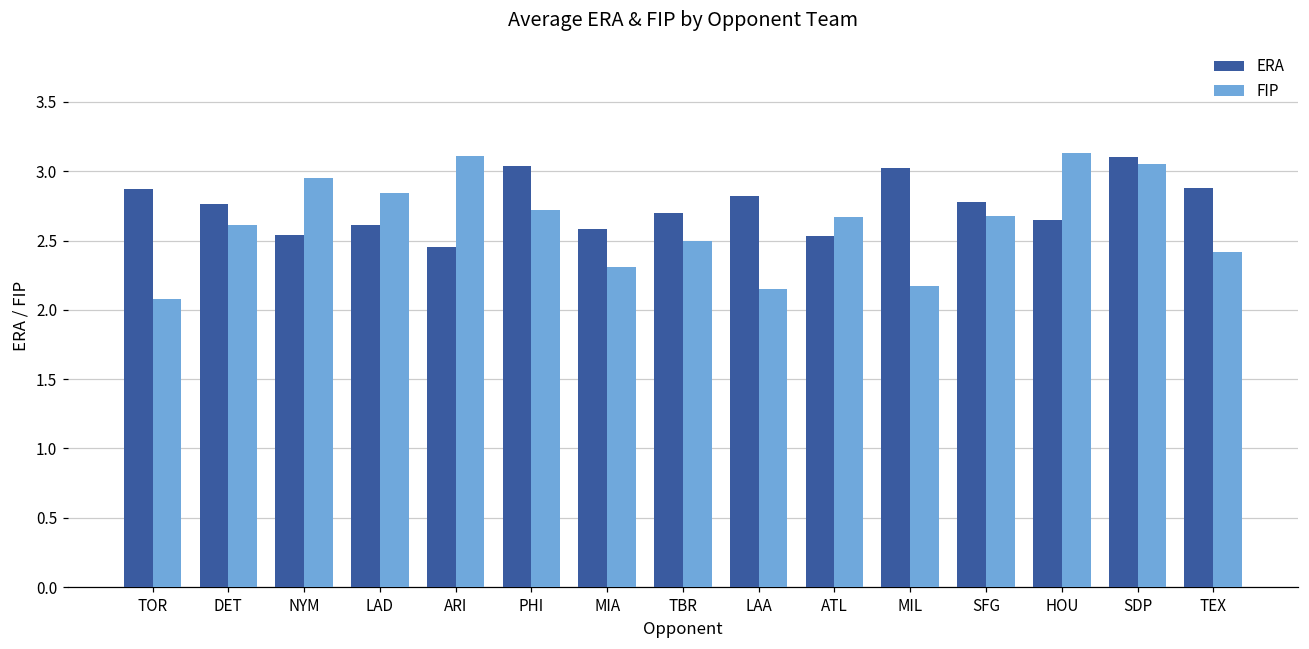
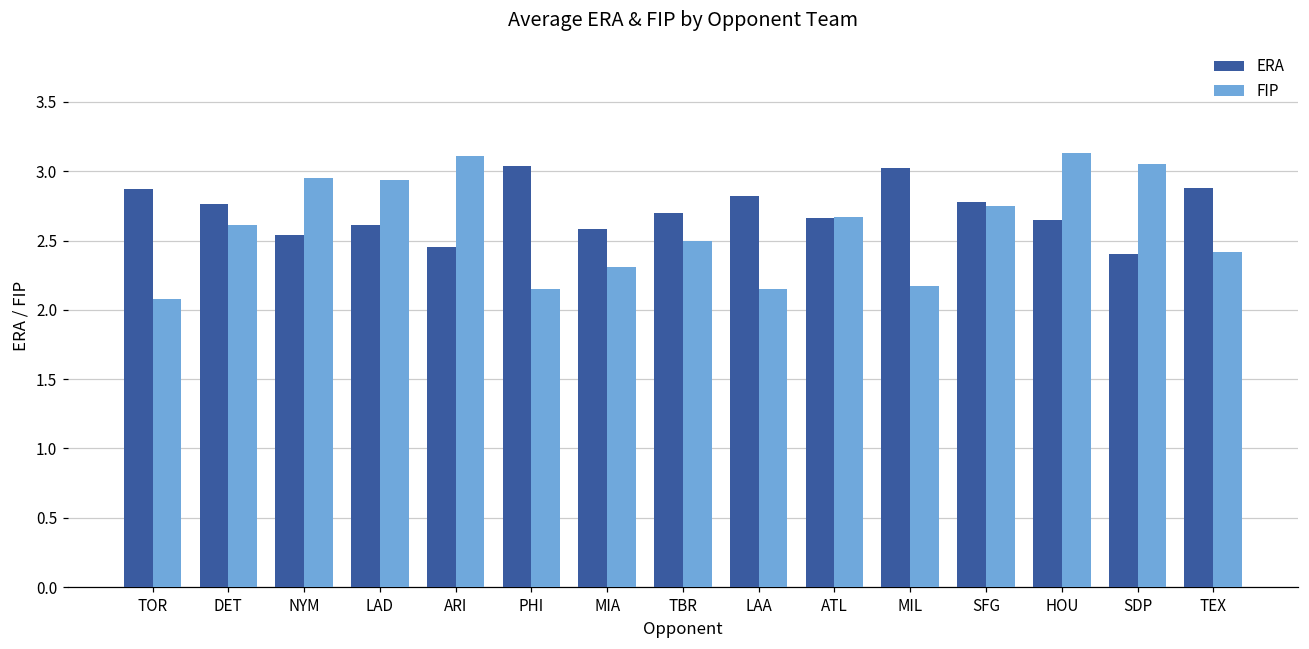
  {
    "ERA": {
      "TOR": 2.87,
      "DET": 2.76,
      "NYM": 2.54,
      "LAD": 2.61,
      "ARI": 2.45,
      "PHI": 3.04,
      "MIA": 2.58,
      "TBR": 2.70,
      "LAA": 2.82,
-     "ATL": 2.53,
+     "ATL": 2.66,
      "MIL": 3.02,
      "SFG": 2.78,
      "HOU": 2.65,
-     "SDP": 3.1,
+     "SDP": 2.4,
      "TEX": 2.88
    },
    "FIP": {
      "TOR": 2.08,
      "DET": 2.61,
      "NYM": 2.95,
-     "LAD": 2.84,
+     "LAD": 2.94,
      "ARI": 3.11,
-     "PHI": 2.72,
+     "PHI": 2.15,
      "MIA": 2.31,
      "TBR": 2.50,
      "LAA": 2.15,
      "ATL": 2.67,
      "MIL": 2.17,
-     "SFG": 2.68,
+     "SFG": 2.75,
      "HOU": 3.13,
      "SDP": 3.05,
      "TEX": 2.42
    }
  }
